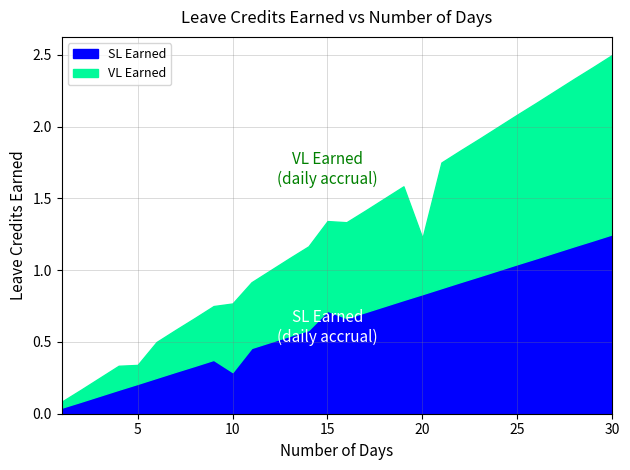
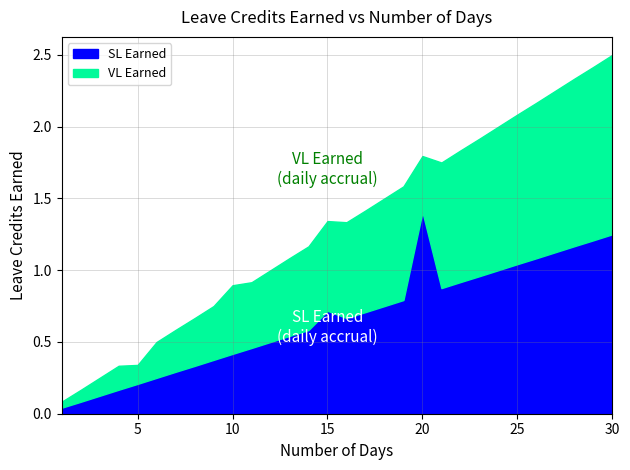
  {
    "SL Earned": {
-     "10": 0.29,
-     "20": 0.83
+     "10": 0.42,
+     "20": 1.41
    },
    "VL Earned": {
      "5": 0.13,
      "10": 0.48,
      "15": 0.63,
      "20": 0.39,
      "25": 1.04,
      "30": 1.25
    }
  }
